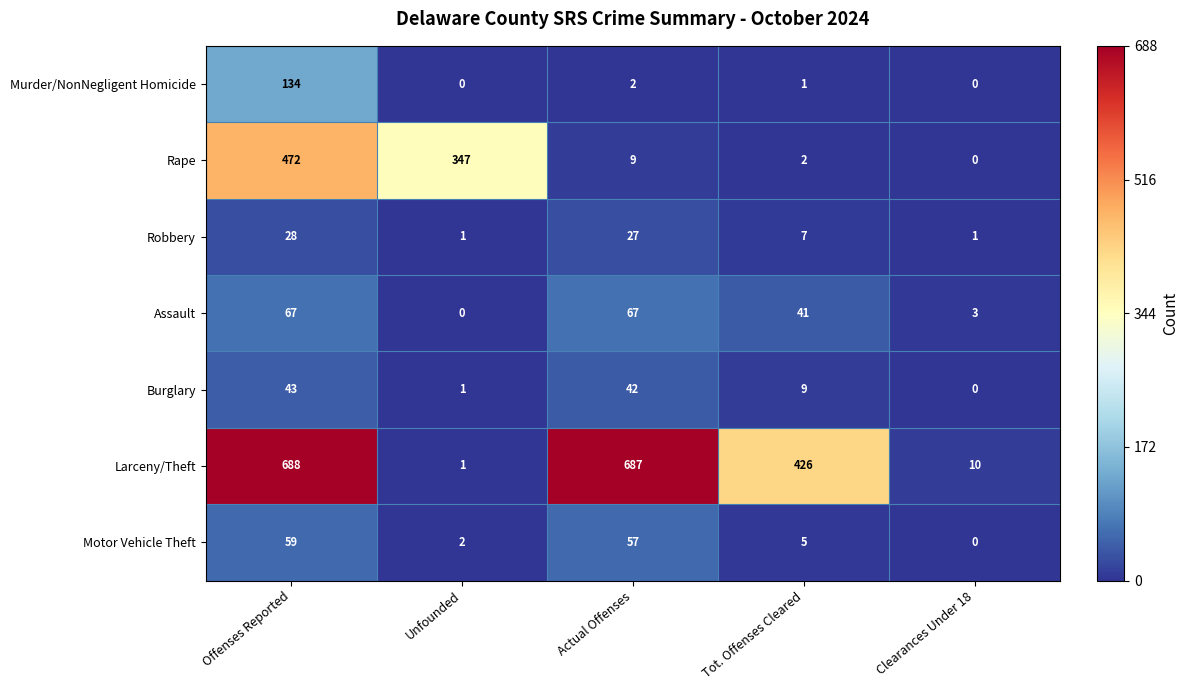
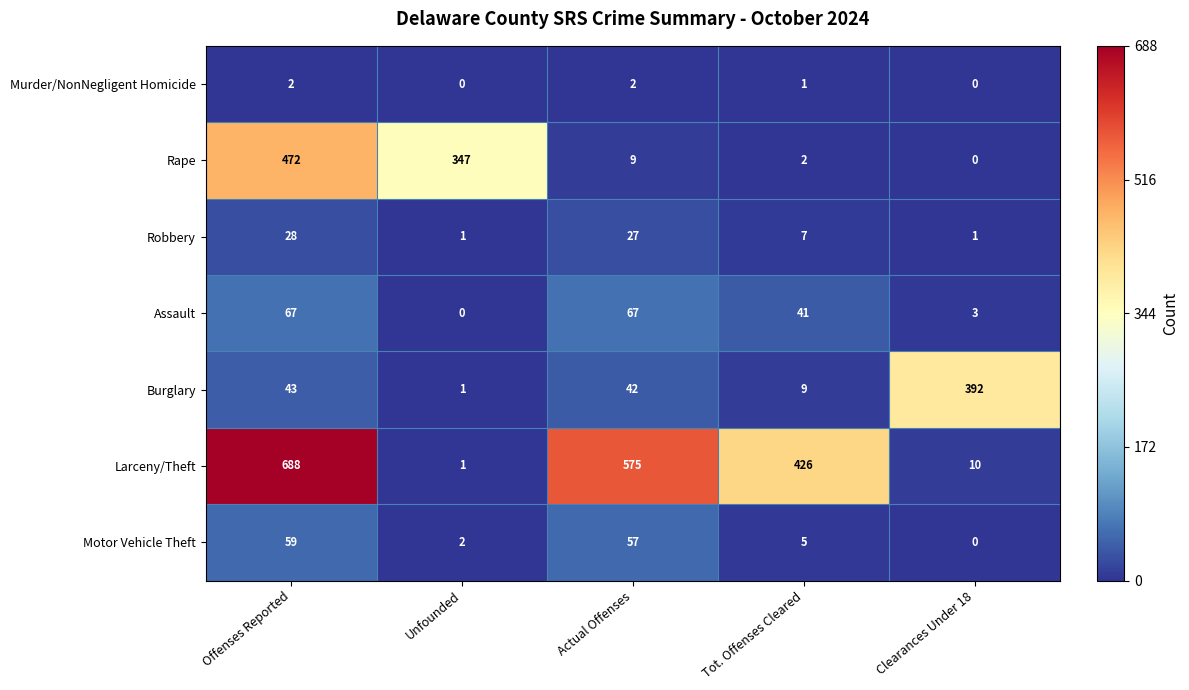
  {
    "Murder/NonNegligent Homicide": {
-     "Offenses Reported": 134,
+     "Offenses Reported": 2,
      "Unfounded": 0,
      "Actual Offenses": 2,
      "Tot. Offenses Cleared": 1,
      "Clearances Under 18": 0
    },
    "Rape": {
      "Offenses Reported": 472,
      "Unfounded": 347,
      "Actual Offenses": 9,
      "Tot. Offenses Cleared": 2,
      "Clearances Under 18": 0
    },
    "Robbery": {
      "Offenses Reported": 28,
      "Unfounded": 1,
      "Actual Offenses": 27,
      "Tot. Offenses Cleared": 7,
      "Clearances Under 18": 1
    },
    "Assault": {
      "Offenses Reported": 67,
      "Unfounded": 0,
      "Actual Offenses": 67,
      "Tot. Offenses Cleared": 41,
      "Clearances Under 18": 3
    },
    "Burglary": {
      "Offenses Reported": 43,
      "Unfounded": 1,
      "Actual Offenses": 42,
      "Tot. Offenses Cleared": 9,
-     "Clearances Under 18": 0
+     "Clearances Under 18": 392
    },
    "Larceny/Theft": {
      "Offenses Reported": 688,
      "Unfounded": 1,
-     "Actual Offenses": 687,
+     "Actual Offenses": 575,
      "Tot. Offenses Cleared": 426,
      "Clearances Under 18": 10
    },
    "Motor Vehicle Theft": {
      "Offenses Reported": 59,
      "Unfounded": 2,
      "Actual Offenses": 57,
      "Tot. Offenses Cleared": 5,
      "Clearances Under 18": 0
    }
  }
